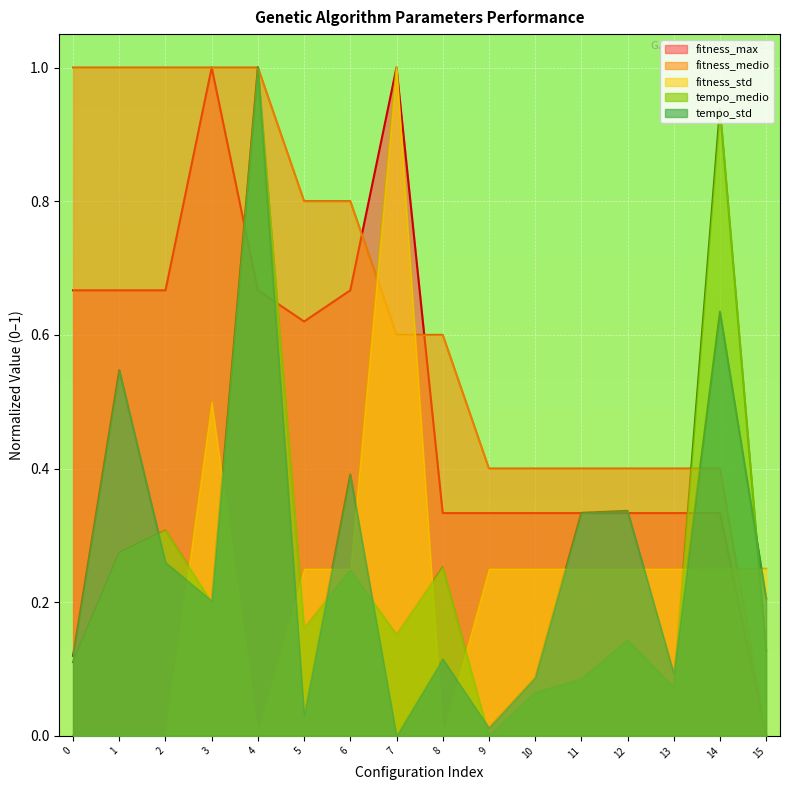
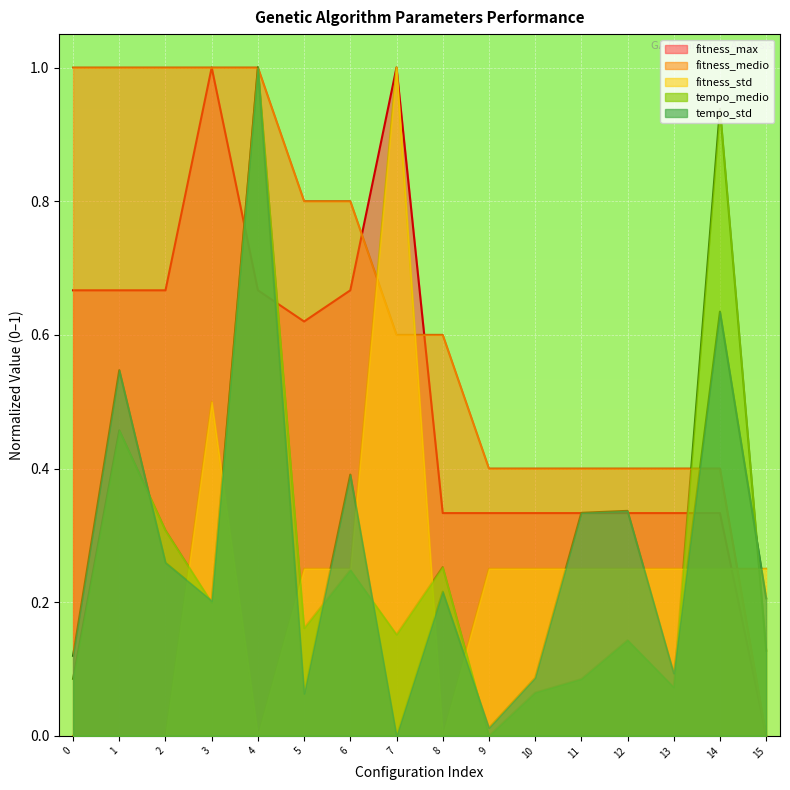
  {
    "fitness_max": {
      "0": 0.67,
      "1": 0.67,
      "2": 0.67,
      "4": 0.67,
      "5": 0.62,
      "6": 0.67,
      "8": 0.33,
      "9": 0.33,
      "10": 0.33,
      "13": 0.33,
      "14": 0.33
    },
    "tempo_medio": {
-     "0": 0.11,
-     "1": 0.27,
+     "0": 0.09,
+     "1": 0.46,
      "2": 0.31,
      "5": 0.16,
      "7": 0.15,
      "8": 0.25,
      "9": 0.00,
      "10": 0.06,
      "11": 0.09,
      "12": 0.14,
      "13": 0.07,
      "15": 0.13
    },
    "tempo_std": {
      "0": 0.12,
      "1": 0.55,
      "2": 0.26,
-     "5": 0.03,
+     "5": 0.06,
      "6": 0.39,
      "7": 0.00,
-     "8": 0.12,
+     "8": 0.22,
      "9": 0.01,
      "10": 0.09,
      "13": 0.09,
      "14": 0.63,
      "15": 0.21
    }
  }
